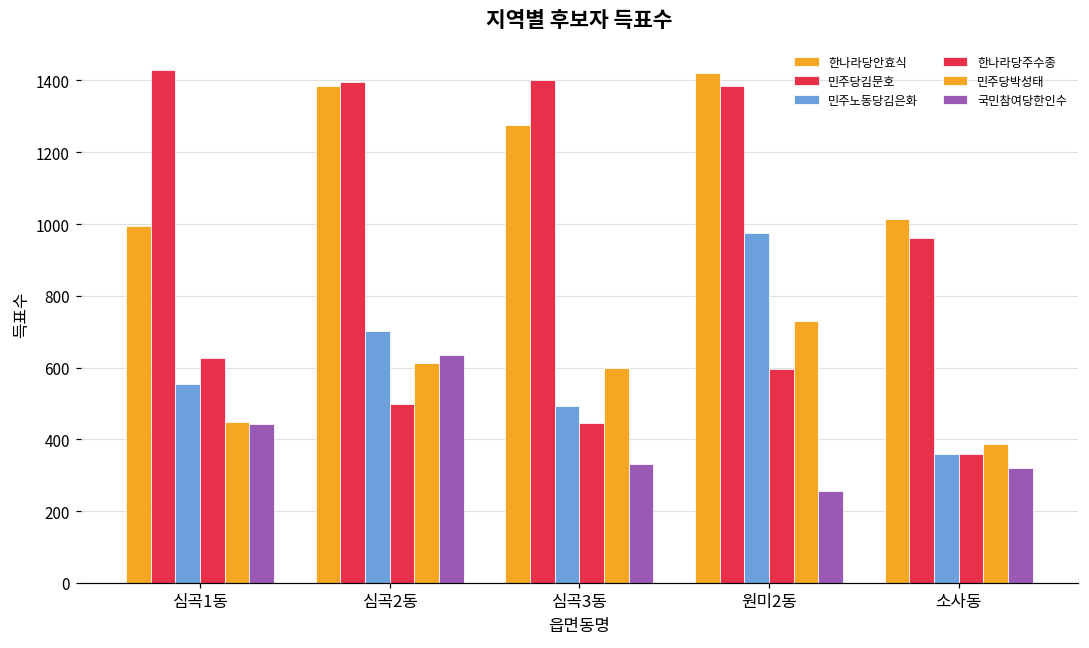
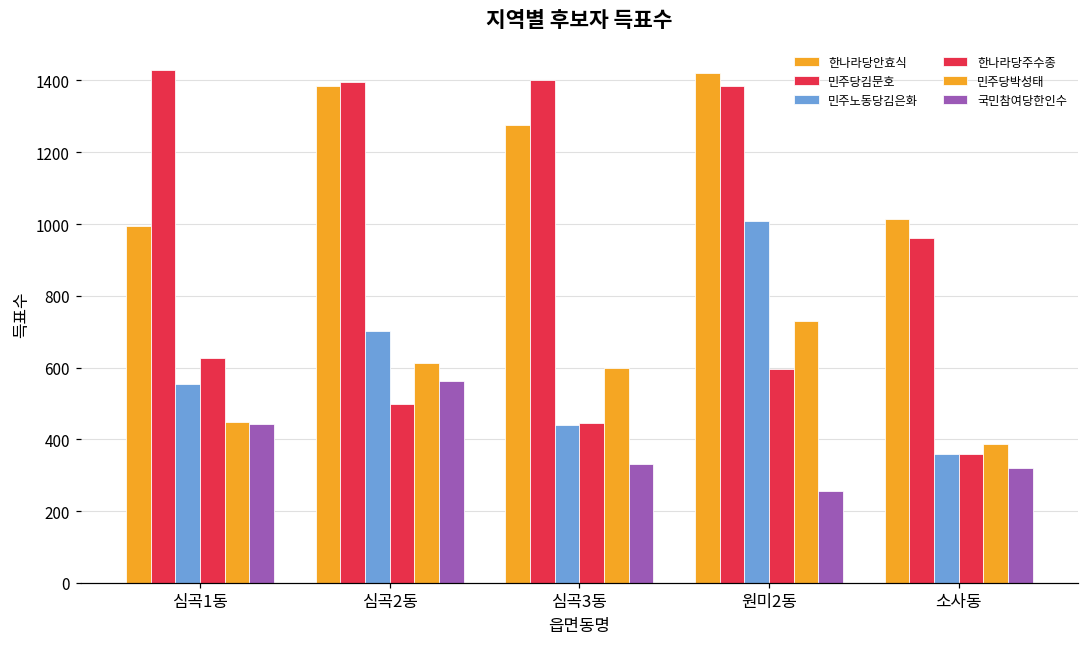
  {
    "민주노동당김은화": {
      "심곡1동": 550,
      "심곡2동": 700,
-     "심곡3동": 490,
-     "원미2동": 970,
+     "심곡3동": 440,
+     "원미2동": 1010,
      "소사동": 360
    },
    "국민참여당한인수": {
      "심곡1동": 440,
-     "심곡2동": 630,
+     "심곡2동": 560,
      "심곡3동": 330,
      "원미2동": 260,
      "소사동": 320
    }
  }
